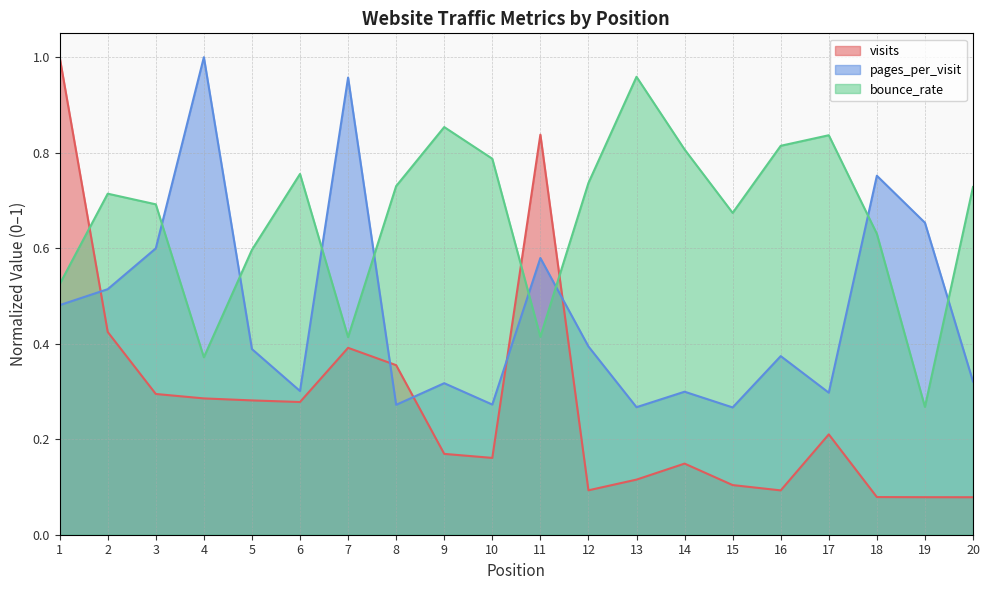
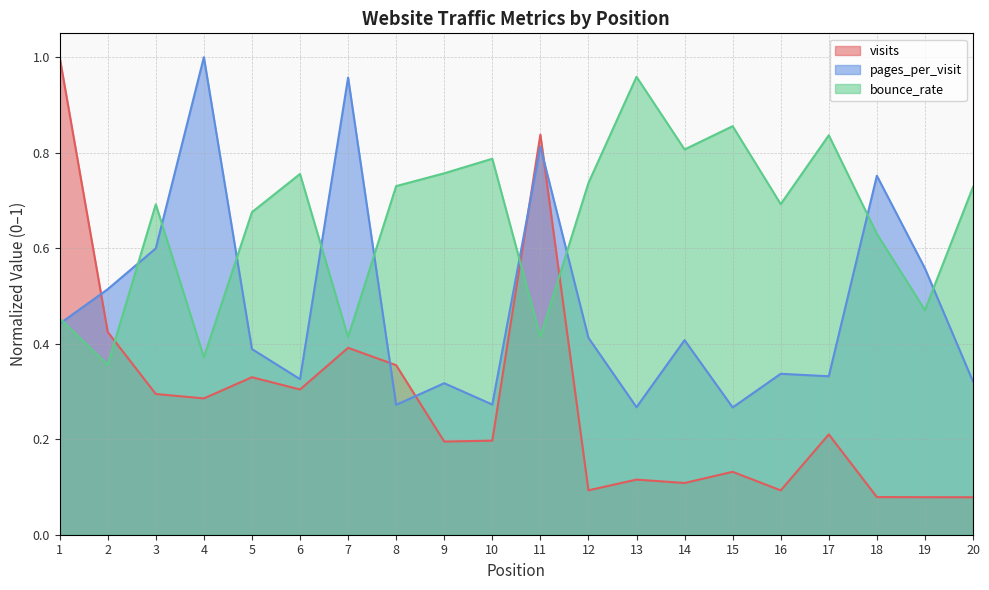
  {
    "visits": {
      "1": 1.00,
      "2": 0.42,
      "3": 0.29,
      "4": 0.29,
-     "5": 0.28,
-     "6": 0.28,
+     "5": 0.33,
+     "6": 0.30,
      "7": 0.39,
      "8": 0.36,
-     "9": 0.17,
-     "10": 0.16,
+     "9": 0.20,
+     "10": 0.20,
      "11": 0.84,
      "12": 0.09,
      "13": 0.12,
-     "14": 0.15,
-     "15": 0.10,
+     "14": 0.11,
+     "15": 0.13,
      "16": 0.09,
      "17": 0.21,
      "18": 0.08,
      "19": 0.08,
      "20": 0.08
    },
    "pages_per_visit": {
-     "1": 0.48,
+     "1": 0.44,
      "2": 0.51,
      "3": 0.60,
      "4": 1.00,
      "5": 0.39,
-     "6": 0.30,
+     "6": 0.33,
      "7": 0.96,
      "8": 0.27,
      "9": 0.32,
      "10": 0.27,
-     "11": 0.58,
-     "12": 0.39,
+     "11": 0.81,
+     "12": 0.41,
      "13": 0.27,
-     "14": 0.30,
+     "14": 0.41,
      "15": 0.27,
-     "16": 0.37,
-     "17": 0.30,
+     "16": 0.34,
+     "17": 0.33,
      "18": 0.75,
-     "19": 0.65,
+     "19": 0.56,
      "20": 0.32
    },
    "bounce_rate": {
-     "1": 0.52,
-     "2": 0.71,
+     "1": 0.45,
+     "2": 0.36,
      "3": 0.69,
      "4": 0.37,
-     "5": 0.60,
+     "5": 0.68,
      "6": 0.76,
      "7": 0.41,
      "8": 0.73,
-     "9": 0.85,
+     "9": 0.76,
      "10": 0.79,
      "11": 0.41,
      "12": 0.74,
      "13": 0.96,
      "14": 0.81,
-     "15": 0.67,
-     "16": 0.81,
+     "15": 0.86,
+     "16": 0.69,
      "17": 0.84,
      "18": 0.63,
-     "19": 0.27,
+     "19": 0.47,
      "20": 0.73
    }
  }
